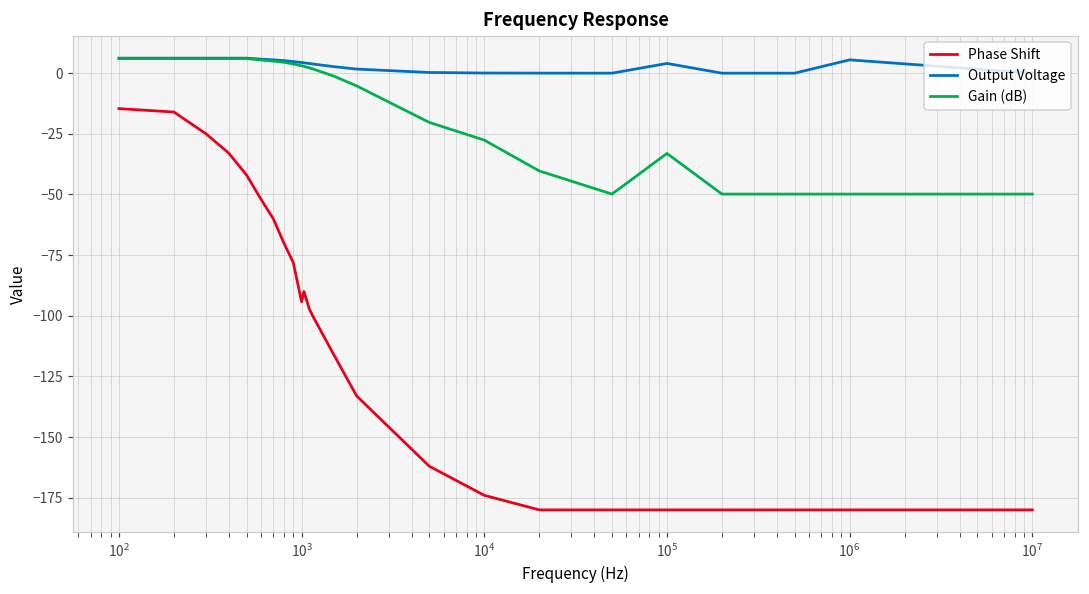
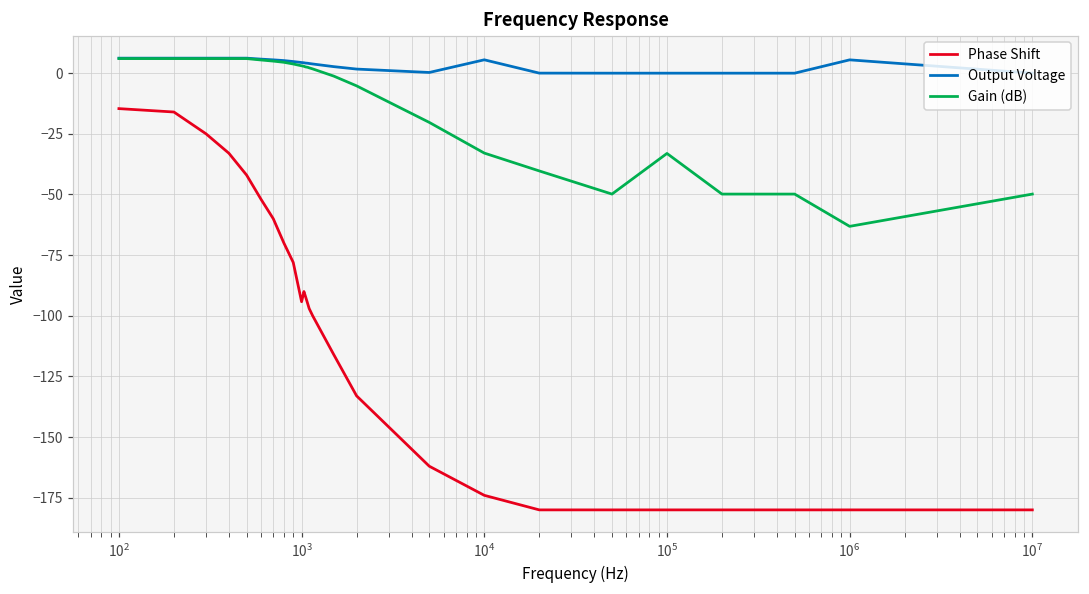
  {
    "Phase Shift": {
      "10^2": -15,
      "10^3": -94,
      "10^4": -174,
      "10^5": -180,
      "10^6": -180,
      "10^7": -180
    },
    "Output Voltage": {
      "10^3": 4,
-     "10^4": 0,
-     "10^5": 4,
+     "10^4": 6,
+     "10^5": 0,
      "10^6": 6
    },
    "Gain (dB)": {
      "10^3": 3,
-     "10^4": -28,
+     "10^4": -33,
      "10^5": -33,
-     "10^6": -50,
+     "10^6": -63,
      "10^7": -50
    }
  }
